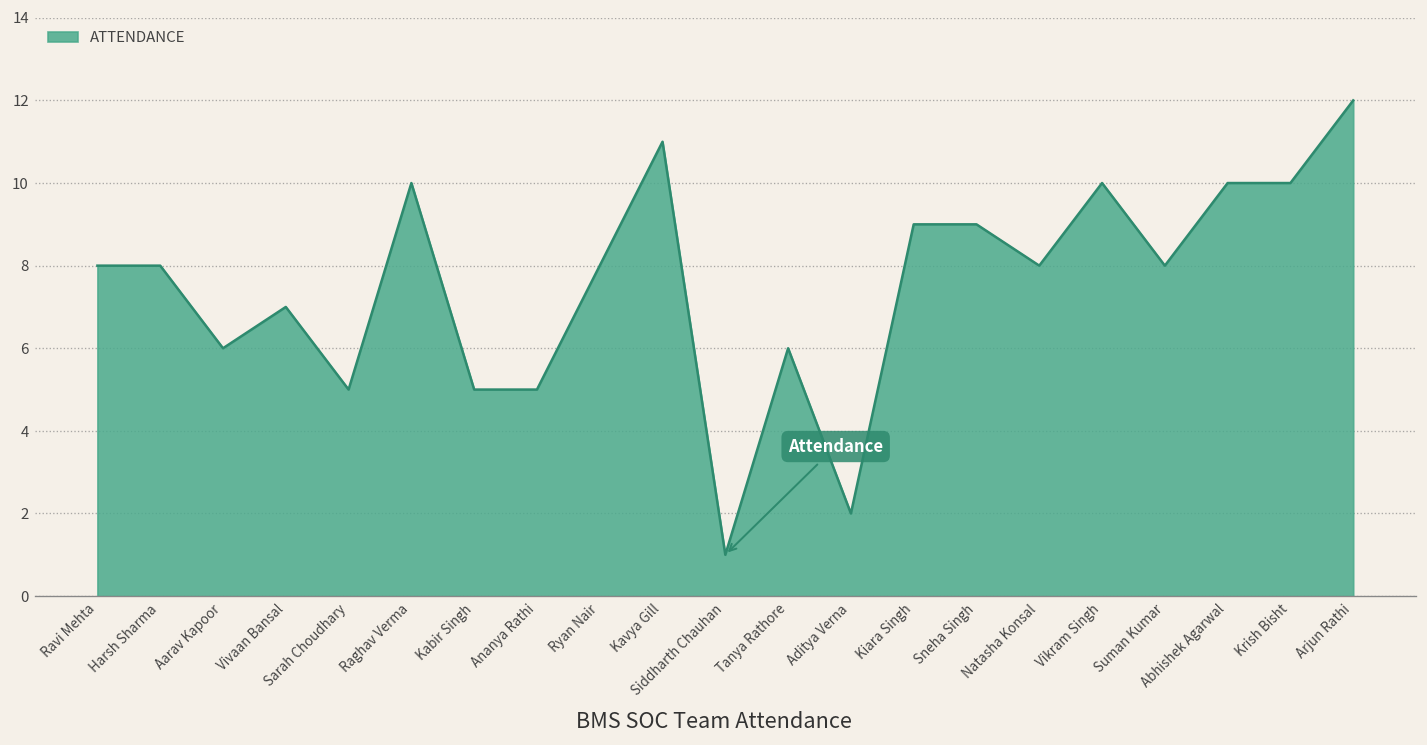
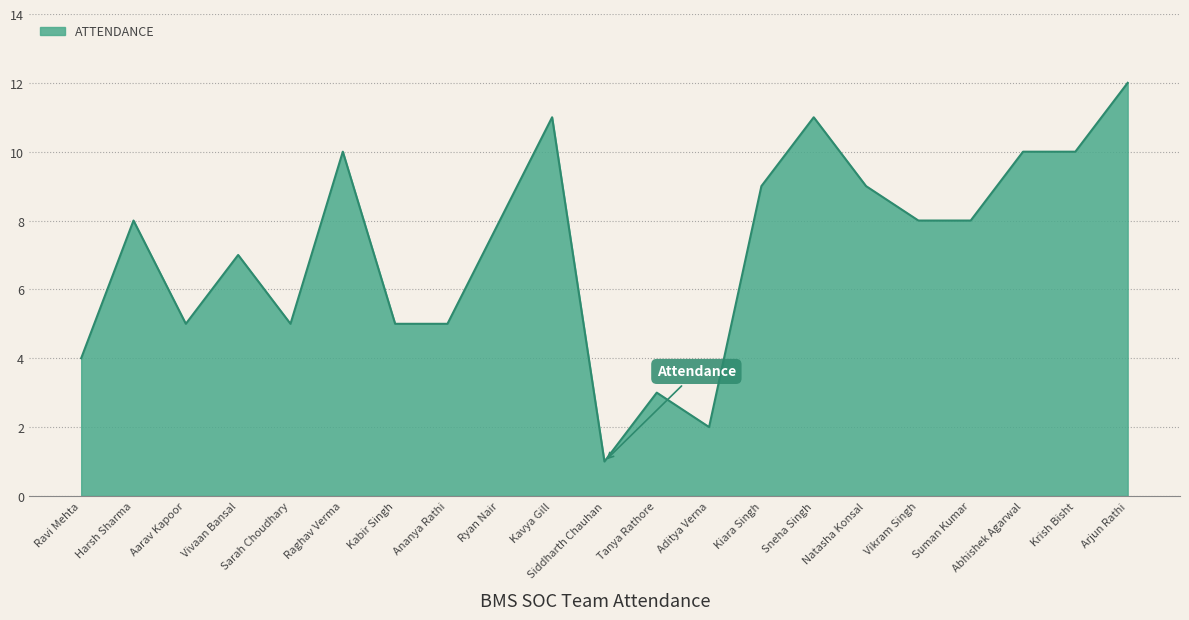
  {
-   "Ravi Mehta": 8,
+   "Ravi Mehta": 4,
    "Harsh Sharma": 8,
-   "Aarav Kapoor": 6,
+   "Aarav Kapoor": 5,
    "Vivaan Bansal": 7,
    "Sarah Choudhary": 5,
    "Raghav Verma": 10,
    "Kabir Singh": 5,
    "Ananya Rathi": 5,
    "Ryan Nair": 8,
    "Kavya Gill": 11,
    "Siddharth Chauhan": 1,
-   "Tanya Rathore": 6,
+   "Tanya Rathore": 3,
    "Aditya Verna": 2,
    "Kiara Singh": 9,
-   "Sneha Singh": 9,
-   "Natasha Konsal": 8,
-   "Vikram Singh": 10,
+   "Sneha Singh": 11,
+   "Natasha Konsal": 9,
+   "Vikram Singh": 8,
    "Suman Kumar": 8,
    "Abhishek Agarwal": 10,
    "Krish Bisht": 10,
    "Arjun Rathi": 12
  }
